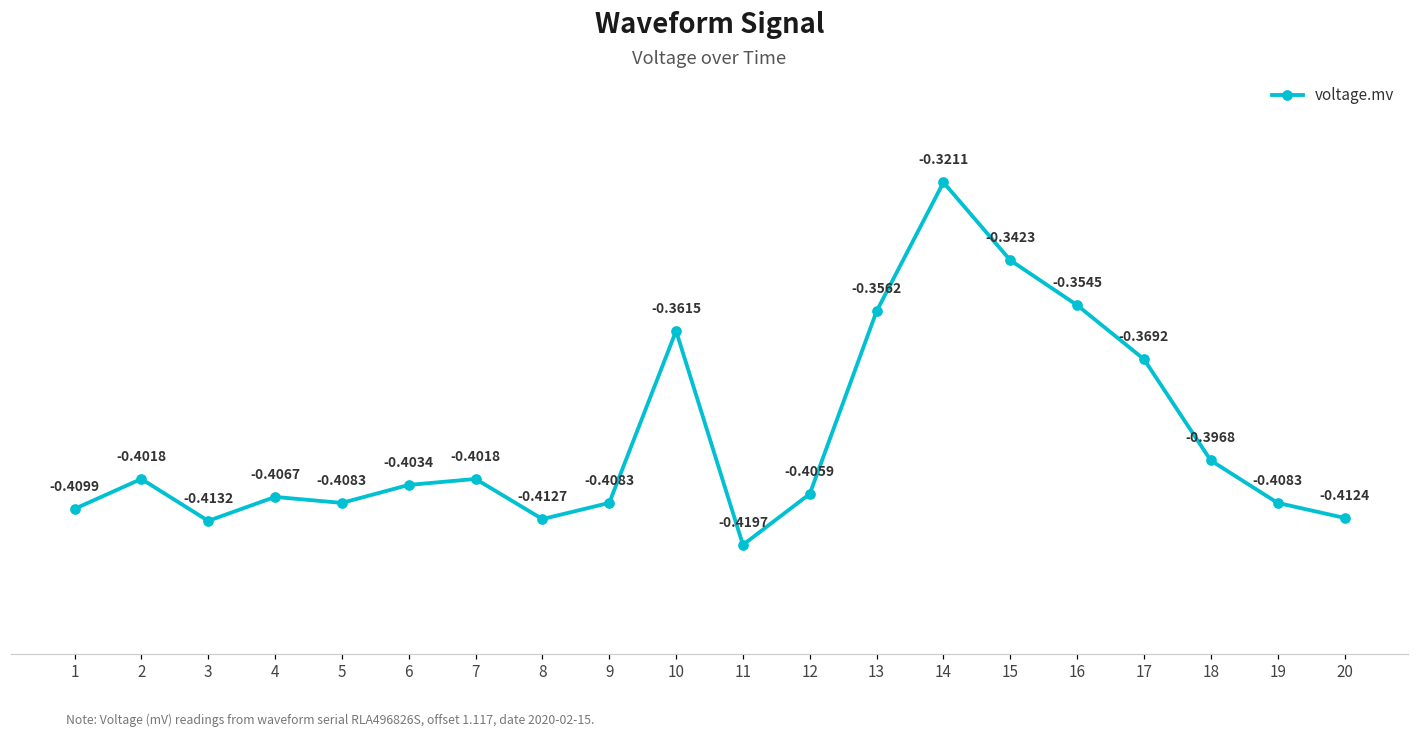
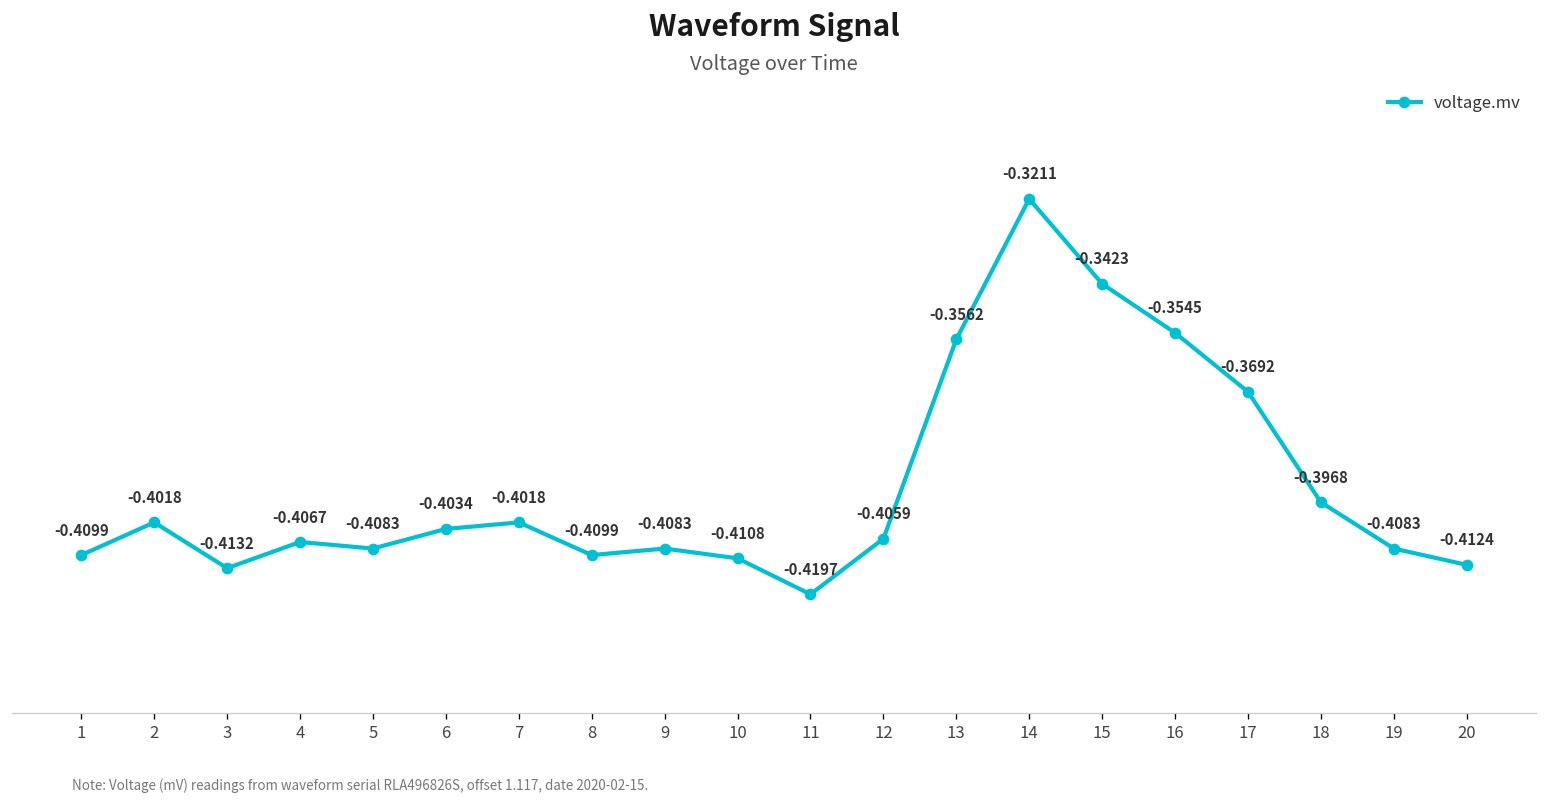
  {
    "1": -0.4099,
    "2": -0.4018,
    "3": -0.4132,
    "4": -0.4067,
    "5": -0.4083,
    "6": -0.4034,
    "7": -0.4018,
-   "8": -0.4127,
+   "8": -0.4099,
    "9": -0.4083,
-   "10": -0.3615,
+   "10": -0.4108,
    "11": -0.4197,
    "12": -0.4059,
    "13": -0.3562,
    "14": -0.3211,
    "15": -0.3423,
    "16": -0.3545,
    "17": -0.3692,
    "18": -0.3968,
    "19": -0.4083,
    "20": -0.4124
  }
